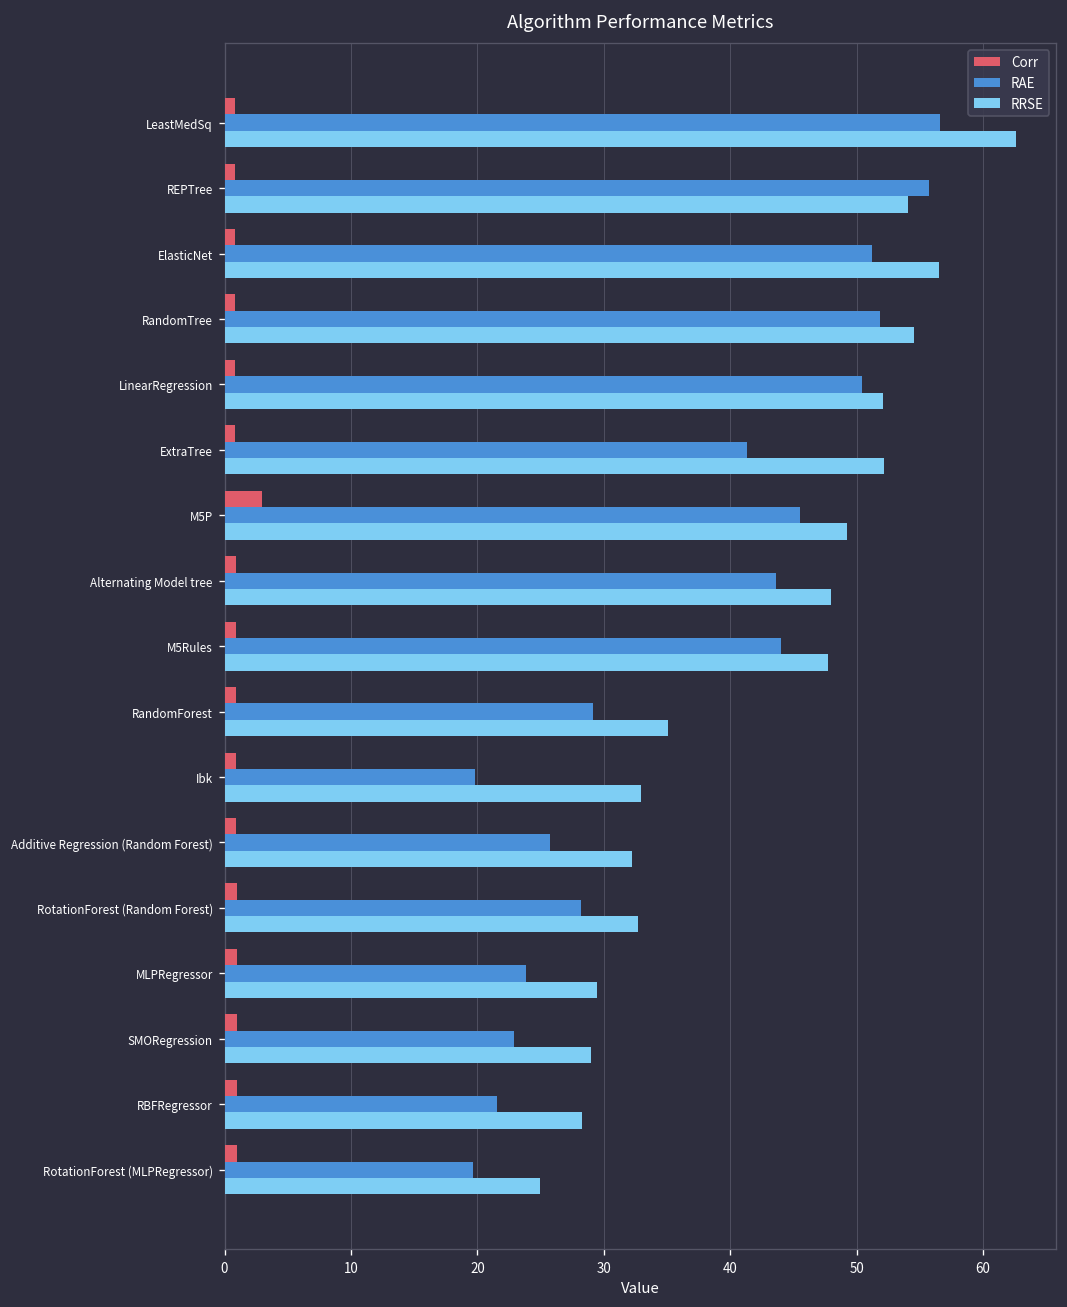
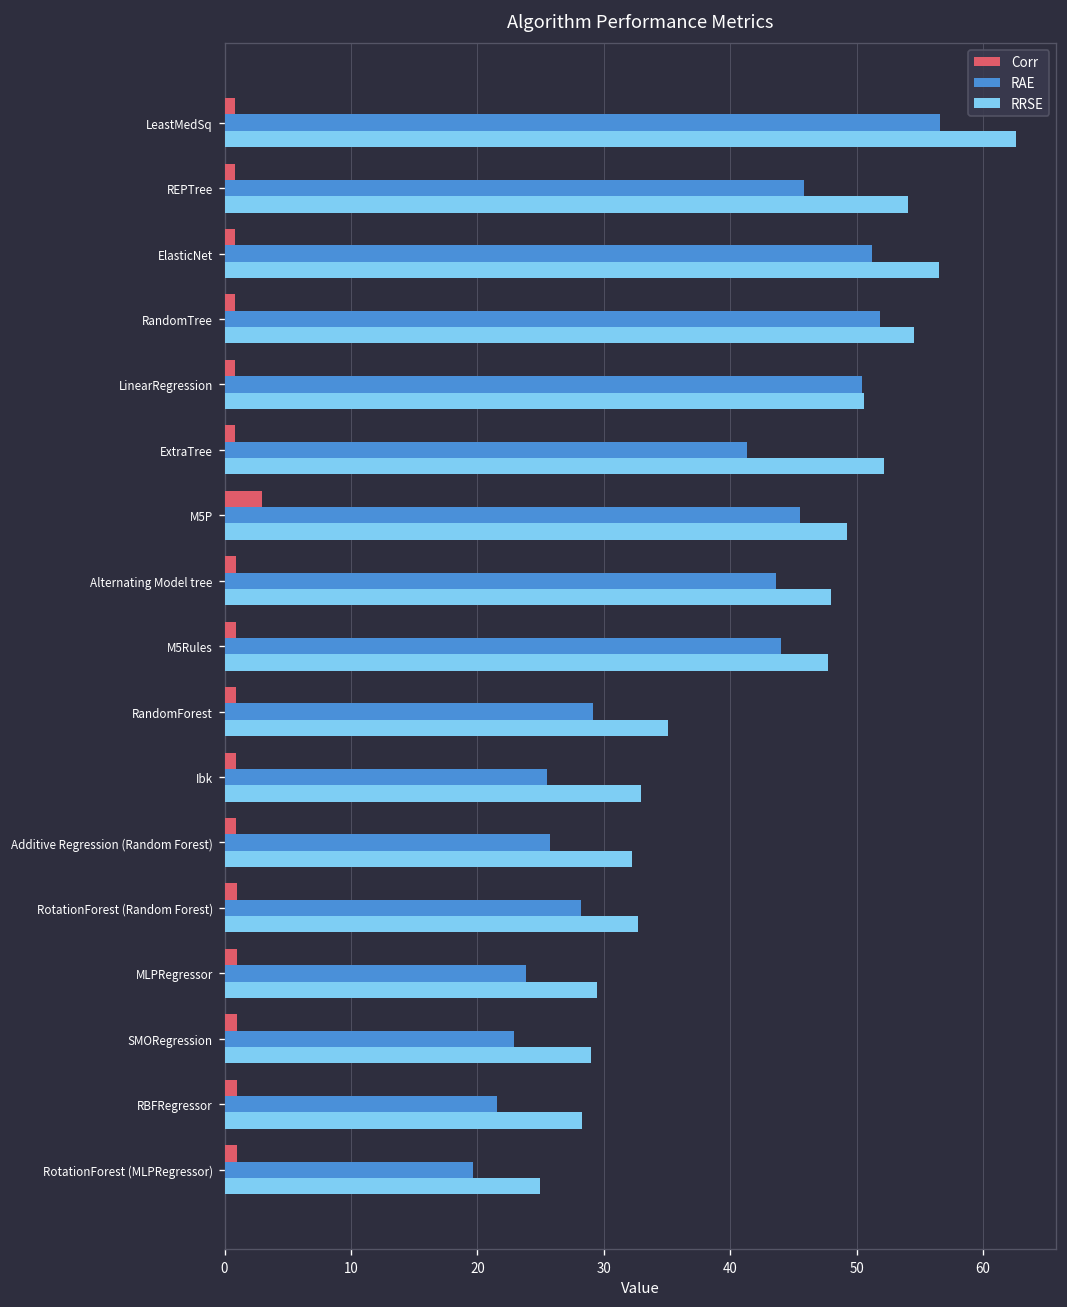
  {
    "Corr": {
      "LeastMedSq": 0.8,
      "REPTree": 0.8,
      "ElasticNet": 0.8,
      "RandomTree": 0.8,
      "LinearRegression": 0.9,
      "ExtraTree": 0.9,
      "M5P": 3.0,
      "Alternating Model tree": 0.9,
      "M5Rules": 0.9,
      "RandomForest": 0.9,
      "Ibk": 0.9,
      "Additive Regression (Random Forest)": 0.9,
      "RotationForest (Random Forest)": 0.9,
      "MLPRegressor": 1.0,
      "SMORegression": 1.0,
      "RBFRegressor": 1.0,
      "RotationForest (MLPRegressor)": 1.0
    },
    "RAE": {
      "LeastMedSq": 56.6,
-     "REPTree": 55.7,
+     "REPTree": 45.8,
      "ElasticNet": 51.2,
      "RandomTree": 51.9,
      "LinearRegression": 50.4,
      "ExtraTree": 41.4,
      "M5P": 45.5,
      "Alternating Model tree": 43.6,
      "M5Rules": 44.0,
      "RandomForest": 29.2,
-     "Ibk": 19.8,
+     "Ibk": 25.5,
      "Additive Regression (Random Forest)": 25.7,
      "RotationForest (Random Forest)": 28.2,
      "MLPRegressor": 23.8,
      "SMORegression": 22.9,
      "RBFRegressor": 21.5,
      "RotationForest (MLPRegressor)": 19.6
    },
    "RRSE": {
      "LeastMedSq": 62.6,
      "REPTree": 54.1,
      "ElasticNet": 56.5,
      "RandomTree": 54.5,
-     "LinearRegression": 52.1,
+     "LinearRegression": 50.6,
      "ExtraTree": 52.1,
      "M5P": 49.2,
      "Alternating Model tree": 47.9,
      "M5Rules": 47.7,
      "RandomForest": 35.1,
      "Ibk": 33.0,
      "Additive Regression (Random Forest)": 32.2,
      "RotationForest (Random Forest)": 32.7,
      "MLPRegressor": 29.5,
      "SMORegression": 29.0,
      "RBFRegressor": 28.3,
      "RotationForest (MLPRegressor)": 25.0
    }
  }
